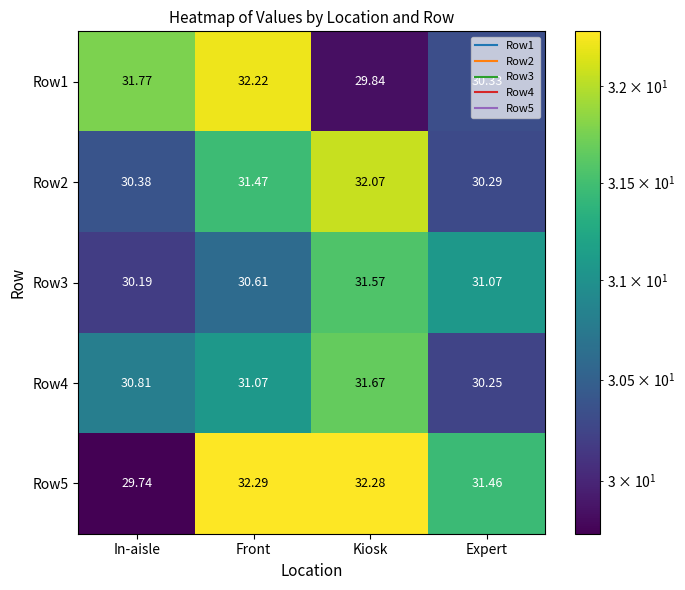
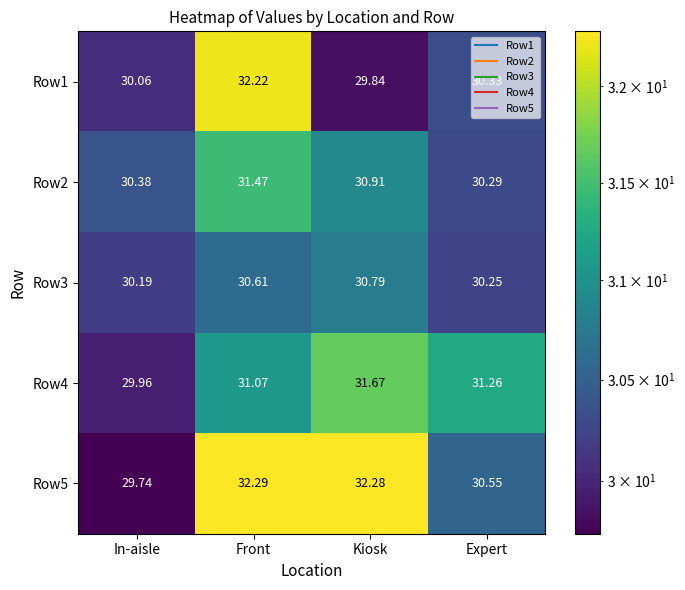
  {
    "Row1": {
-     "In-aisle": 31.77,
+     "In-aisle": 30.06,
      "Front": 32.22,
      "Kiosk": 29.84
    },
    "Row2": {
      "In-aisle": 30.38,
      "Front": 31.47,
-     "Kiosk": 32.07,
+     "Kiosk": 30.91,
      "Expert": 30.29
    },
    "Row3": {
      "In-aisle": 30.19,
      "Front": 30.61,
-     "Kiosk": 31.57,
-     "Expert": 31.07
+     "Kiosk": 30.79,
+     "Expert": 30.25
    },
    "Row4": {
-     "In-aisle": 30.81,
+     "In-aisle": 29.96,
      "Front": 31.07,
      "Kiosk": 31.67,
-     "Expert": 30.25
+     "Expert": 31.26
    },
    "Row5": {
      "In-aisle": 29.74,
      "Front": 32.29,
      "Kiosk": 32.28,
-     "Expert": 31.46
+     "Expert": 30.55
    }
  }
